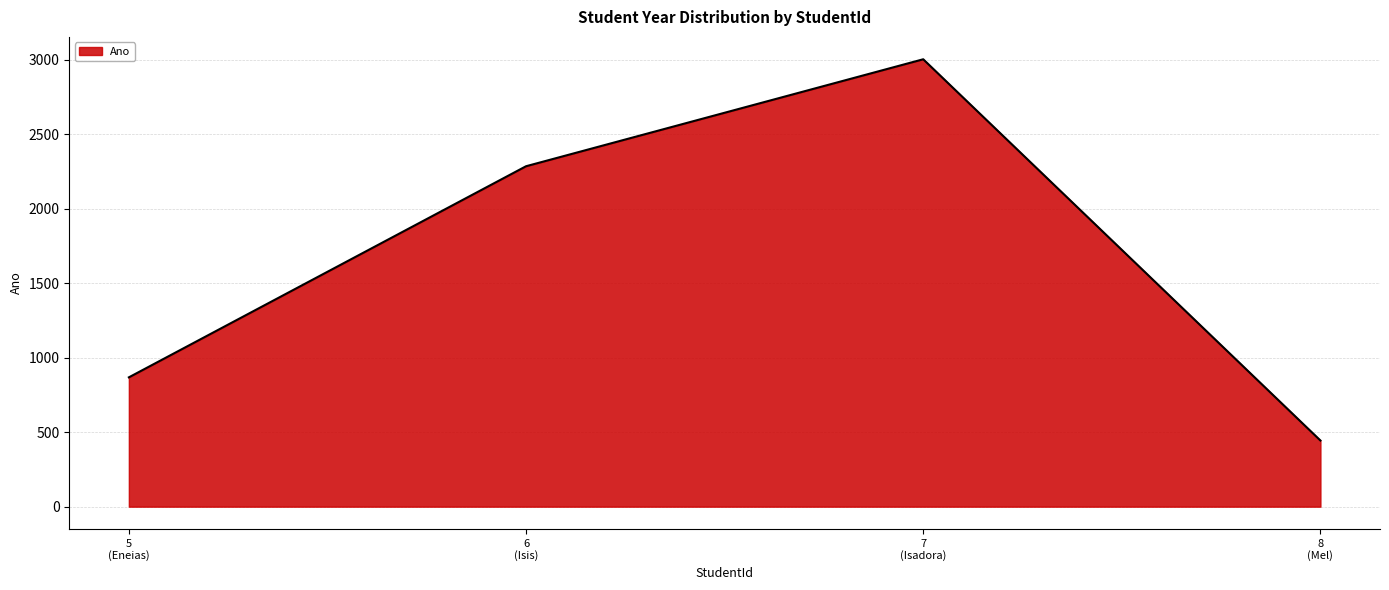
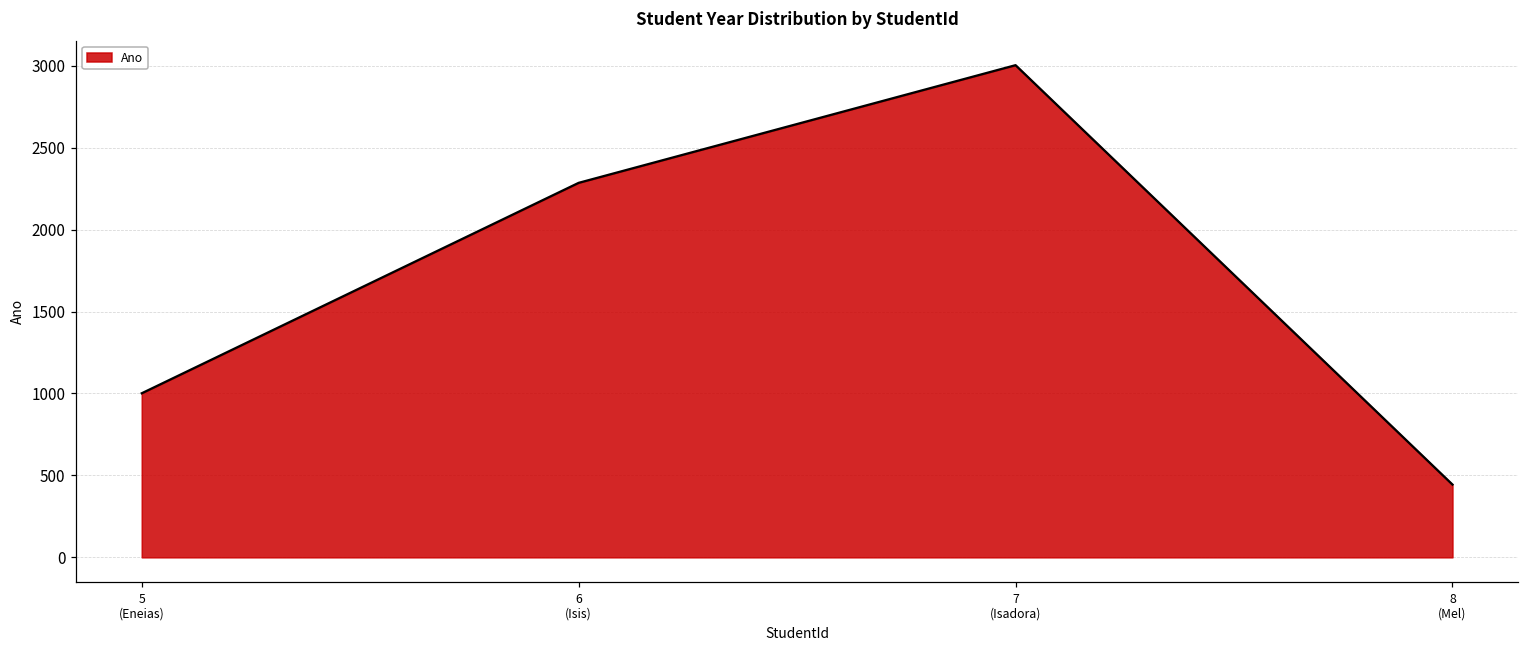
  {
-   "5 (Eneias)": 870,
+   "5 (Eneias)": 1000,
    "6 (Isis)": 2290,
    "7 (Isadora)": 3000,
    "8 (Mel)": 440
  }
